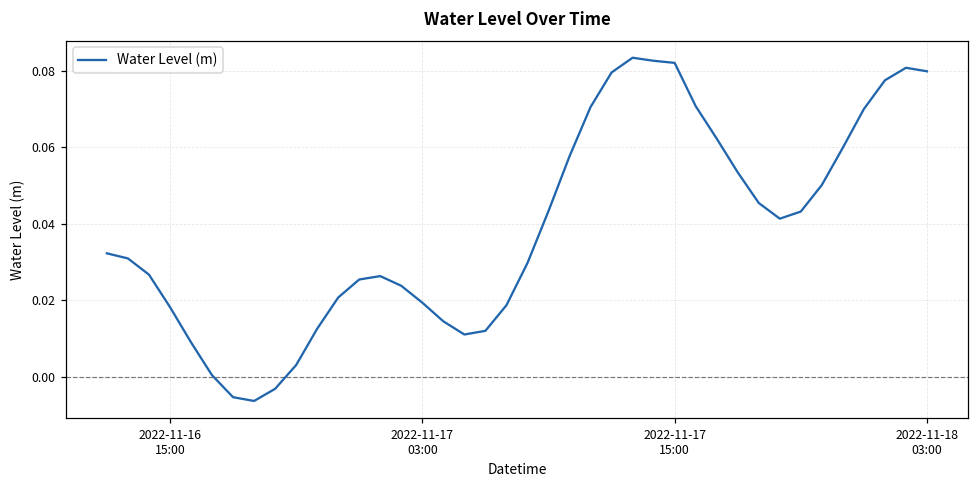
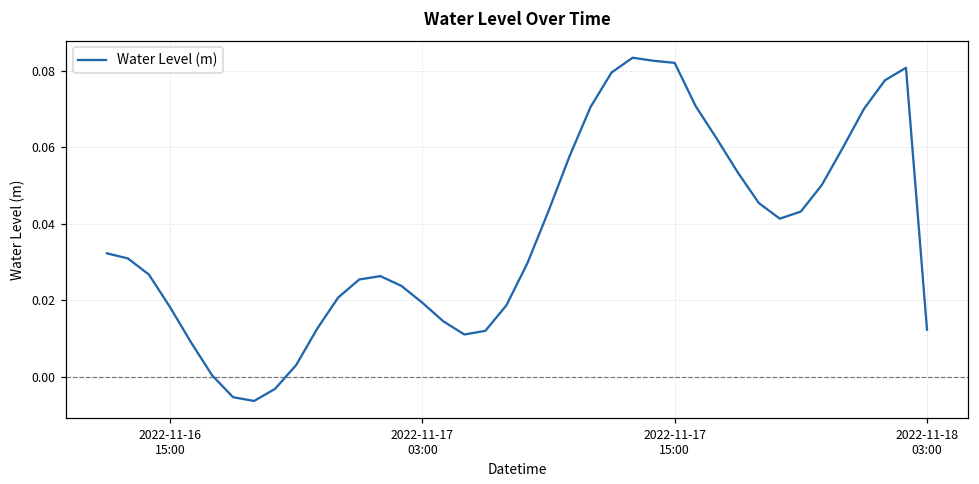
  {
    "2022-11-16 15:00": 0.018,
    "2022-11-17 03:00": 0.019,
    "2022-11-17 15:00": 0.082,
-   "2022-11-18 03:00": 0.080
+   "2022-11-18 03:00": 0.012
  }
